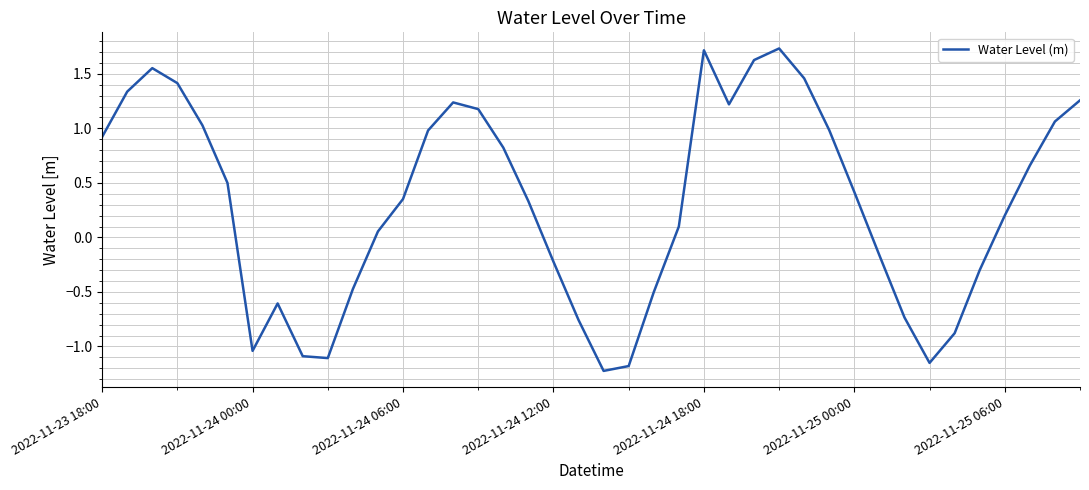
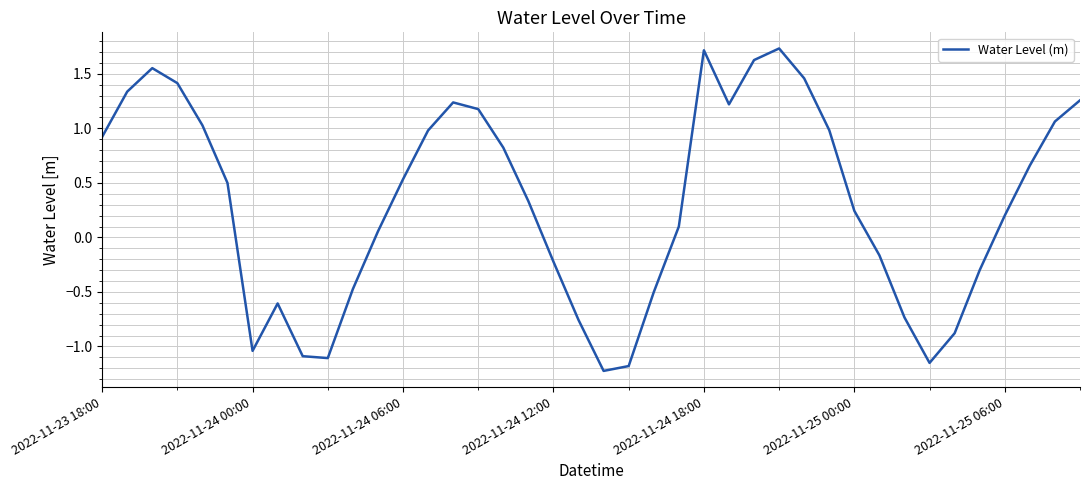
  {
    "2022-11-23 18:00": 0.92,
    "2022-11-24 00:00": -1.04,
-   "2022-11-24 06:00": 0.35,
+   "2022-11-24 06:00": 0.53,
    "2022-11-24 12:00": -0.22,
    "2022-11-24 18:00": 1.72,
-   "2022-11-25 00:00": 0.42,
+   "2022-11-25 00:00": 0.24,
    "2022-11-25 06:00": 0.20
  }
